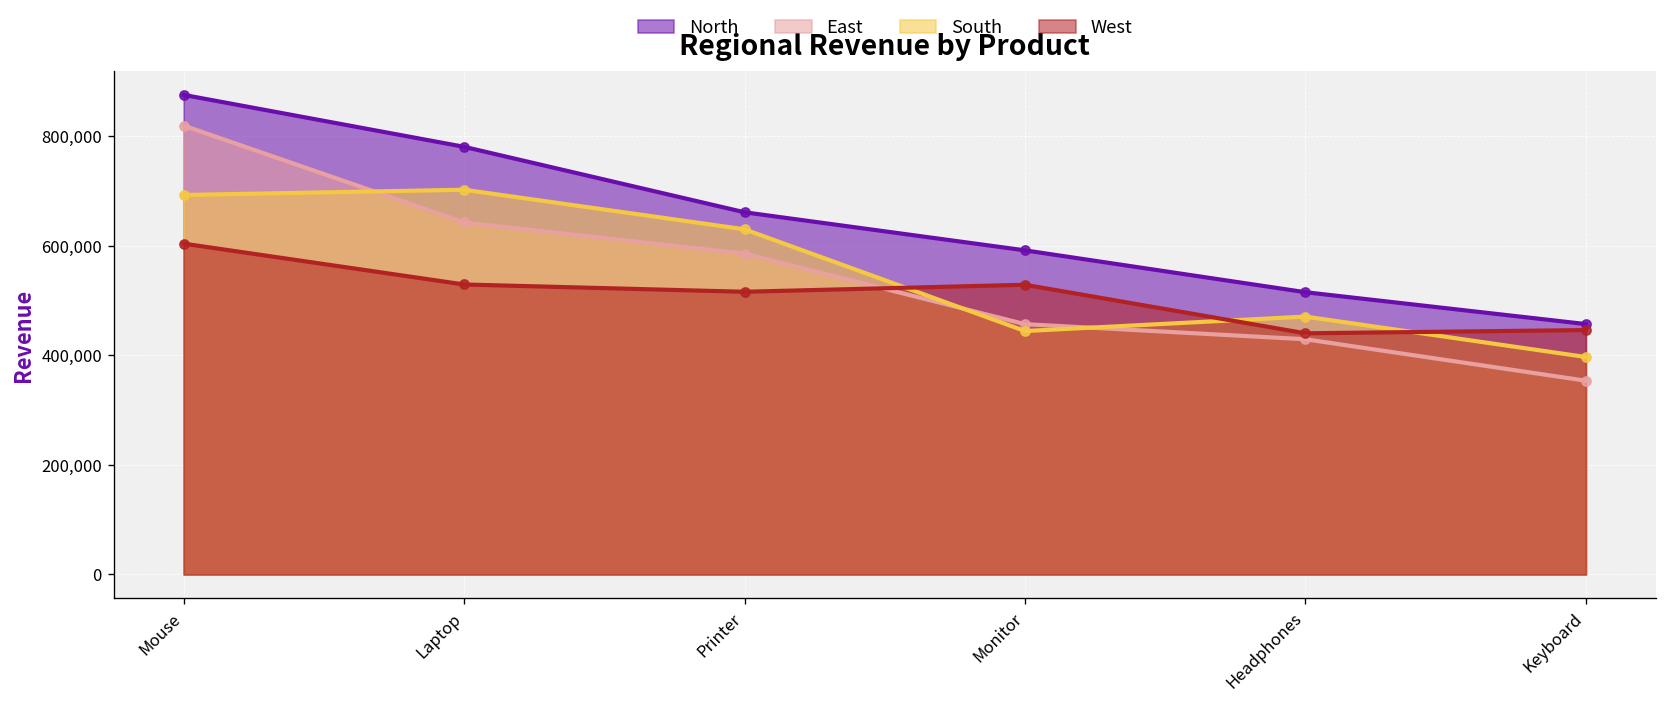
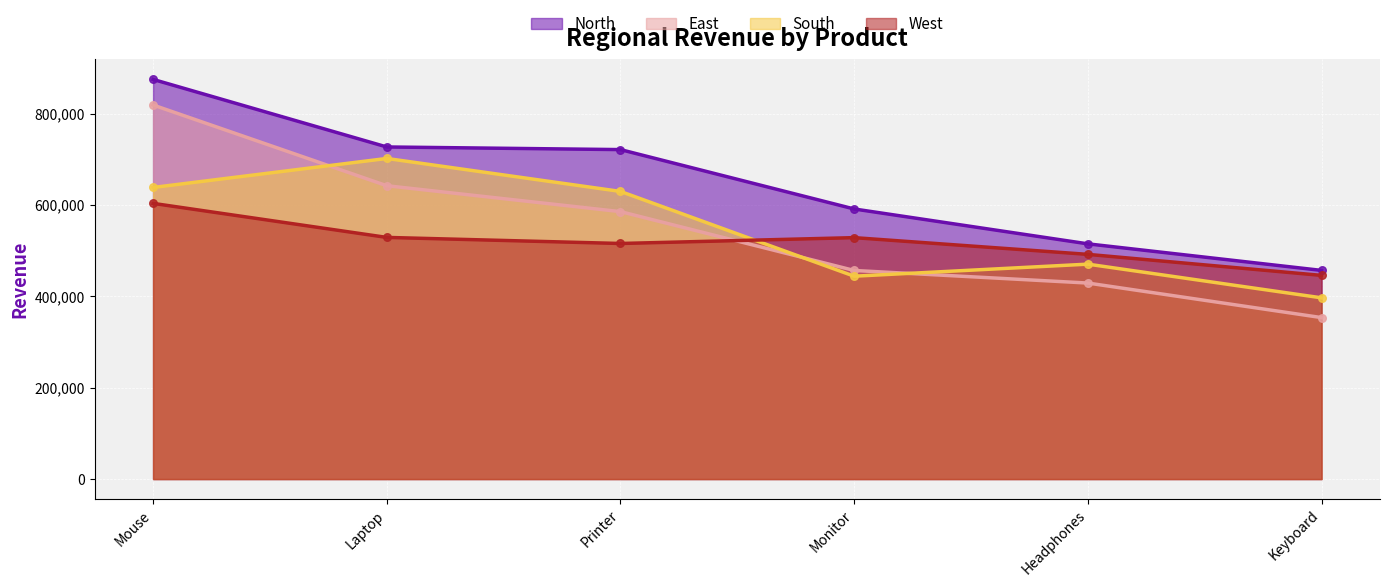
  {
    "North": {
      "Mouse": "880,000",
-     "Laptop": "780,000",
-     "Printer": "660,000",
+     "Laptop": "730,000",
+     "Printer": "720,000",
      "Monitor": "590,000",
      "Headphones": "510,000",
      "Keyboard": "460,000"
    },
    "East": {
      "Mouse": "820,000",
      "Laptop": "640,000",
      "Printer": "590,000",
      "Monitor": "460,000",
      "Headphones": "430,000",
      "Keyboard": "350,000"
    },
    "South": {
-     "Mouse": "690,000",
+     "Mouse": "640,000",
      "Laptop": "700,000",
      "Printer": "630,000",
      "Monitor": "440,000",
      "Headphones": "470,000",
      "Keyboard": "400,000"
    },
    "West": {
      "Mouse": "600,000",
      "Laptop": "530,000",
      "Printer": "520,000",
      "Monitor": "530,000",
-     "Headphones": "440,000",
+     "Headphones": "490,000",
      "Keyboard": "450,000"
    }
  }
